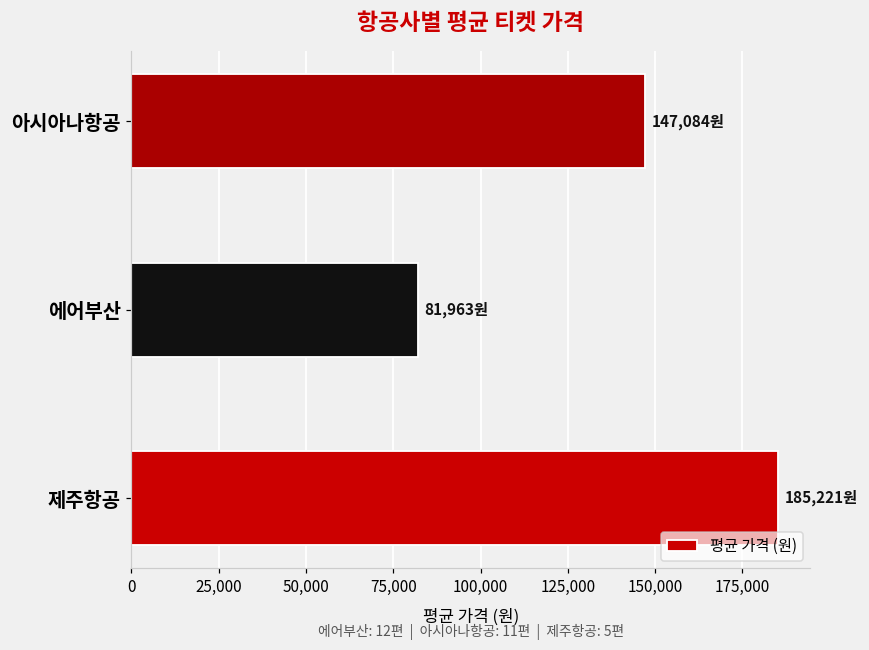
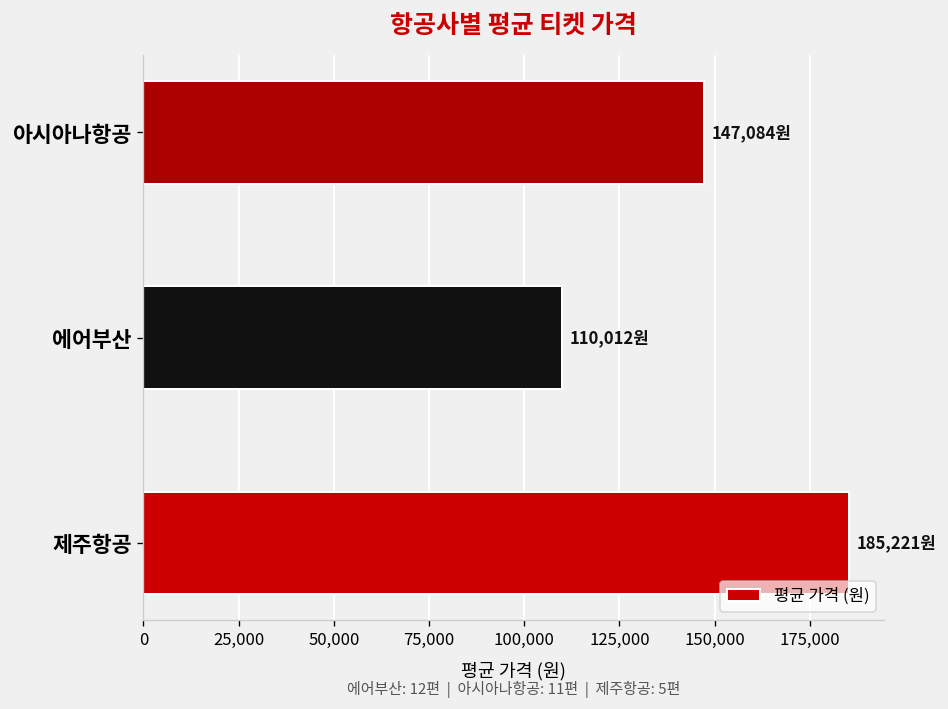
  {
    "아시아나항공": "147,084원",
-   "에어부산": "81,963원",
+   "에어부산": "110,012원",
    "제주항공": "185,221원"
  }
